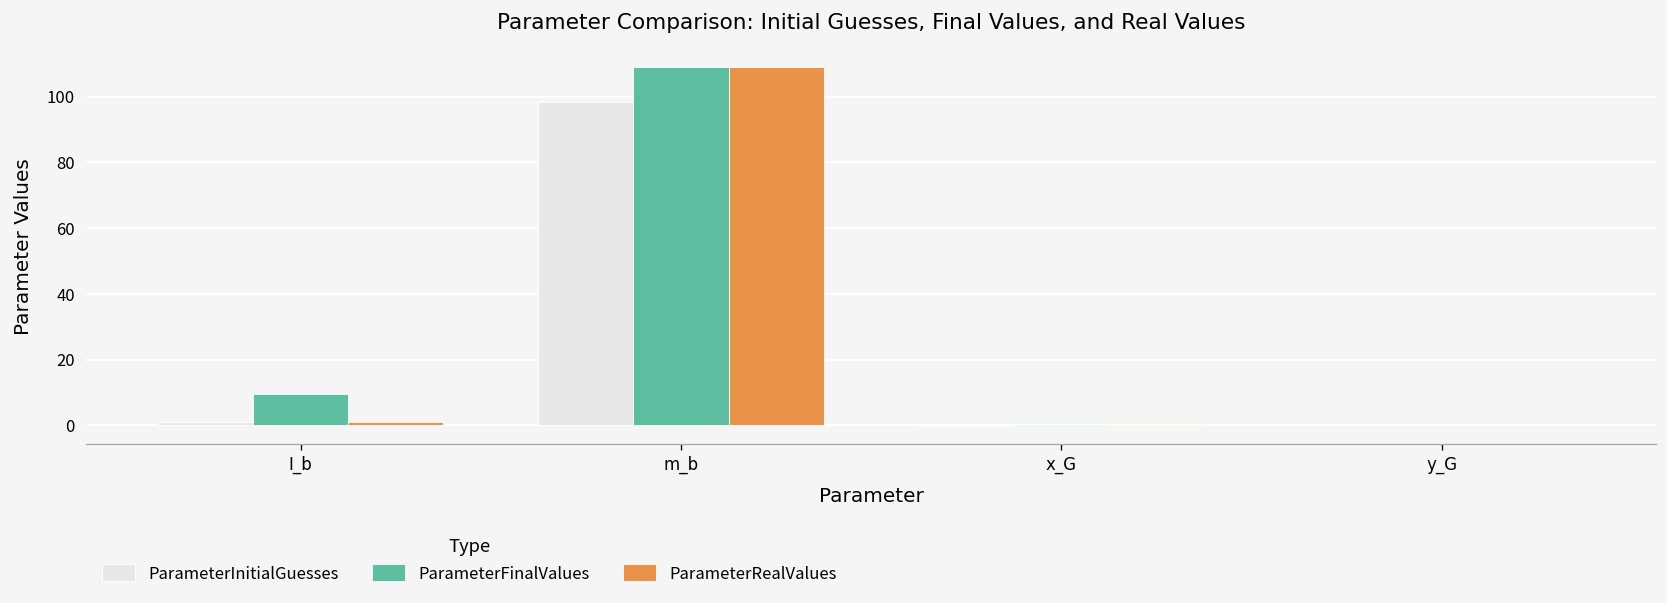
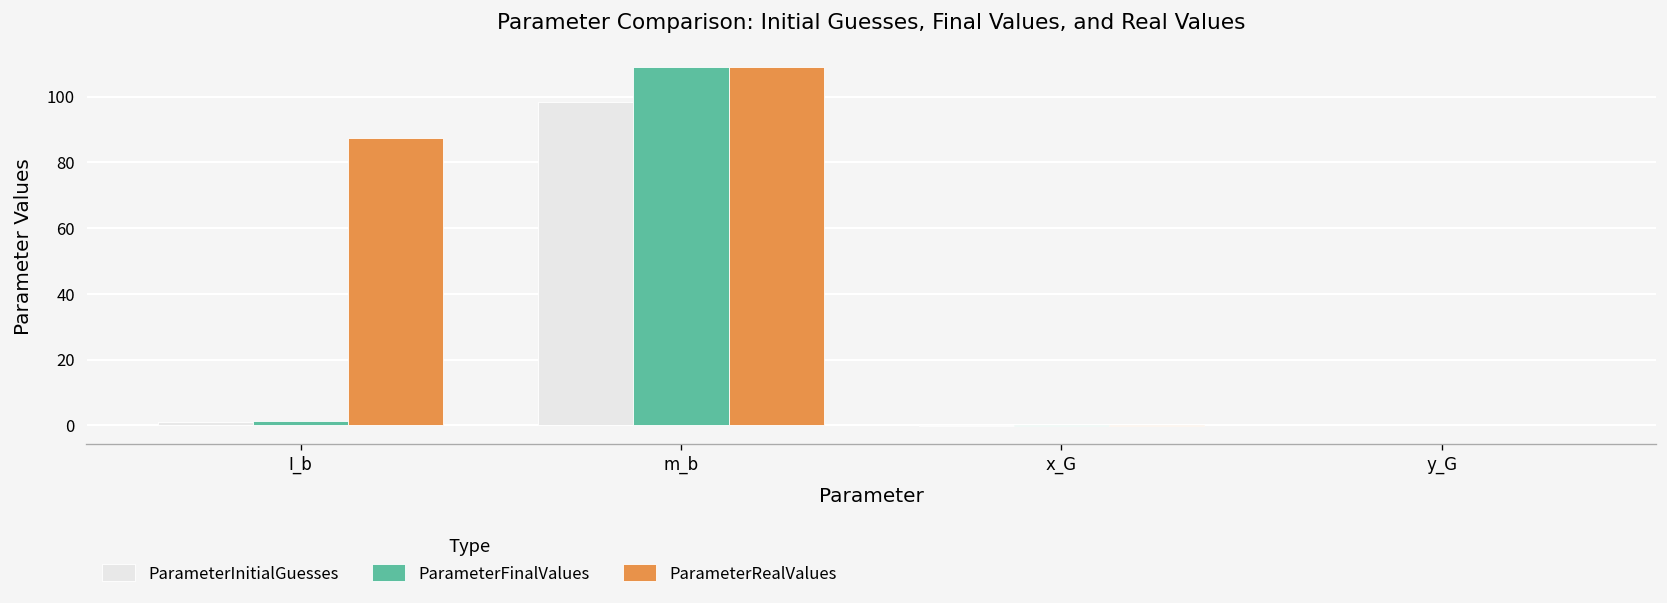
  {
    "ParameterInitialGuesses": {
      "I_b": 1,
      "m_b": 98
    },
    "ParameterFinalValues": {
-     "I_b": 10,
+     "I_b": 1,
      "m_b": 109
    },
    "ParameterRealValues": {
-     "I_b": 1,
+     "I_b": 87,
      "m_b": 109,
      "y_G": 0
    }
  }
